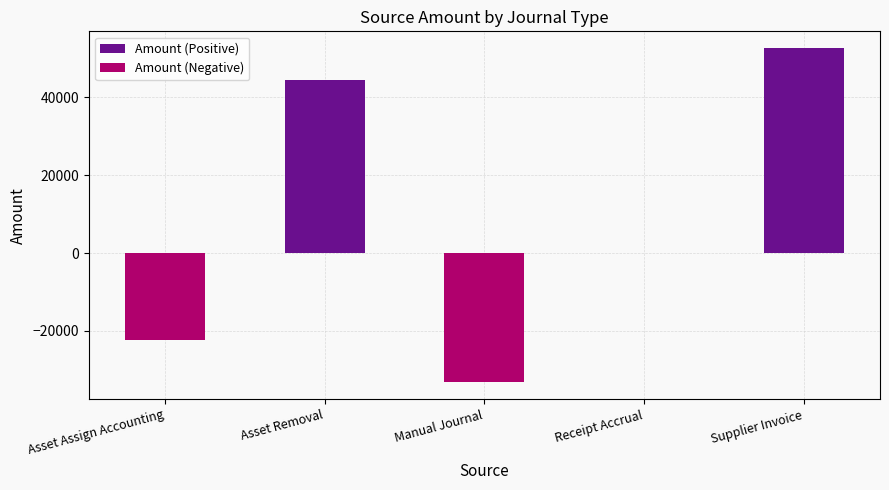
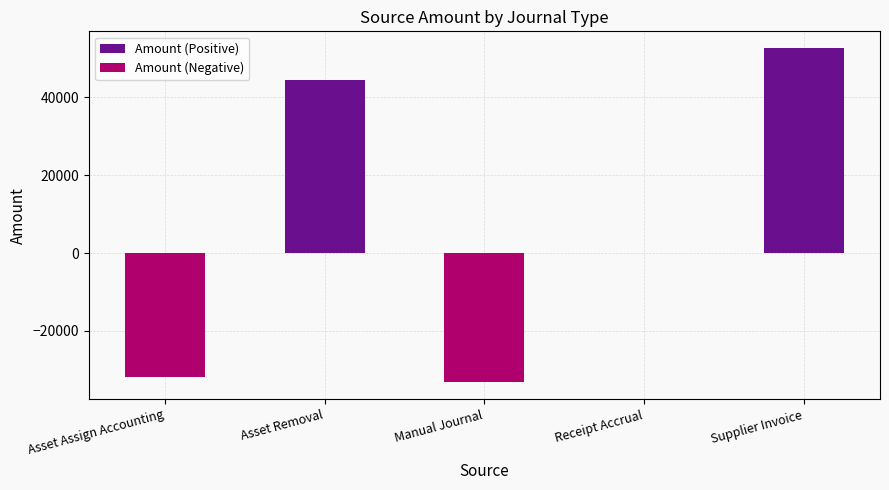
  {
    "Amount (Positive)": {
      "Asset Assign Accounting": 0,
      "Asset Removal": 44000,
      "Manual Journal": 0,
      "Supplier Invoice": 53000
    },
    "Amount (Negative)": {
-     "Asset Assign Accounting": -22000,
+     "Asset Assign Accounting": -32000,
      "Asset Removal": 0,
      "Manual Journal": -33000,
      "Receipt Accrual": 0,
      "Supplier Invoice": 0
    }
  }
